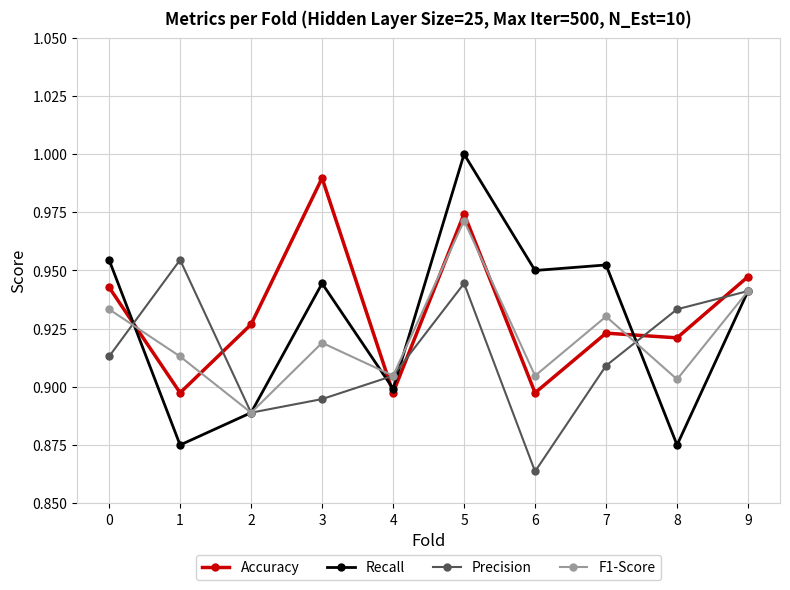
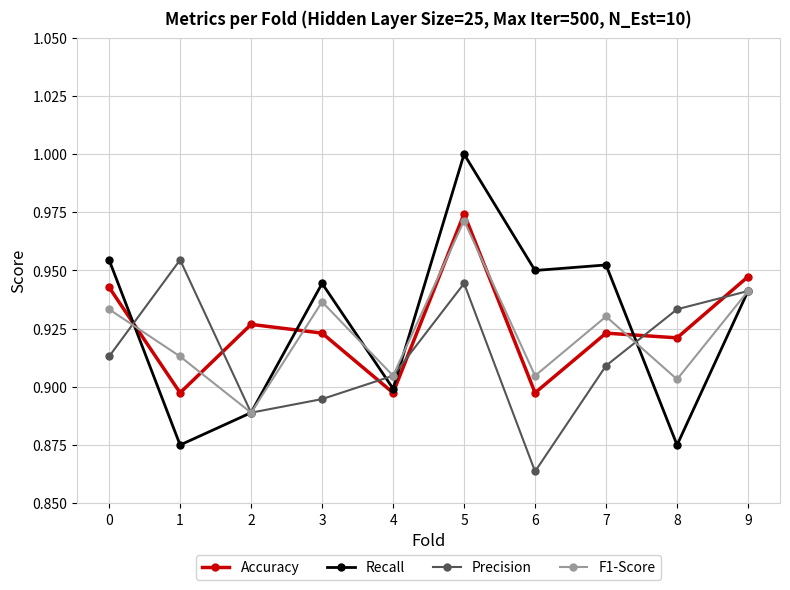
  {
    "Accuracy": {
      "0": 0.943,
      "1": 0.897,
      "2": 0.927,
-     "3": 0.990,
+     "3": 0.923,
      "4": 0.897,
      "5": 0.974,
      "6": 0.897,
      "7": 0.923,
      "8": 0.921,
      "9": 0.947
    },
    "Recall": {
      "0": 0.955,
      "1": 0.875,
      "3": 0.944,
      "4": 0.899,
      "5": 1.000,
      "6": 0.950,
      "7": 0.952,
      "8": 0.875
    },
    "Precision": {
      "0": 0.913,
      "1": 0.955,
      "3": 0.895,
      "5": 0.944,
      "6": 0.864,
      "7": 0.909,
      "8": 0.933
    },
    "F1-Score": {
      "0": 0.933,
      "1": 0.913,
-     "3": 0.919,
+     "3": 0.937,
      "5": 0.971,
      "6": 0.905,
      "7": 0.930,
      "8": 0.903
    }
  }
